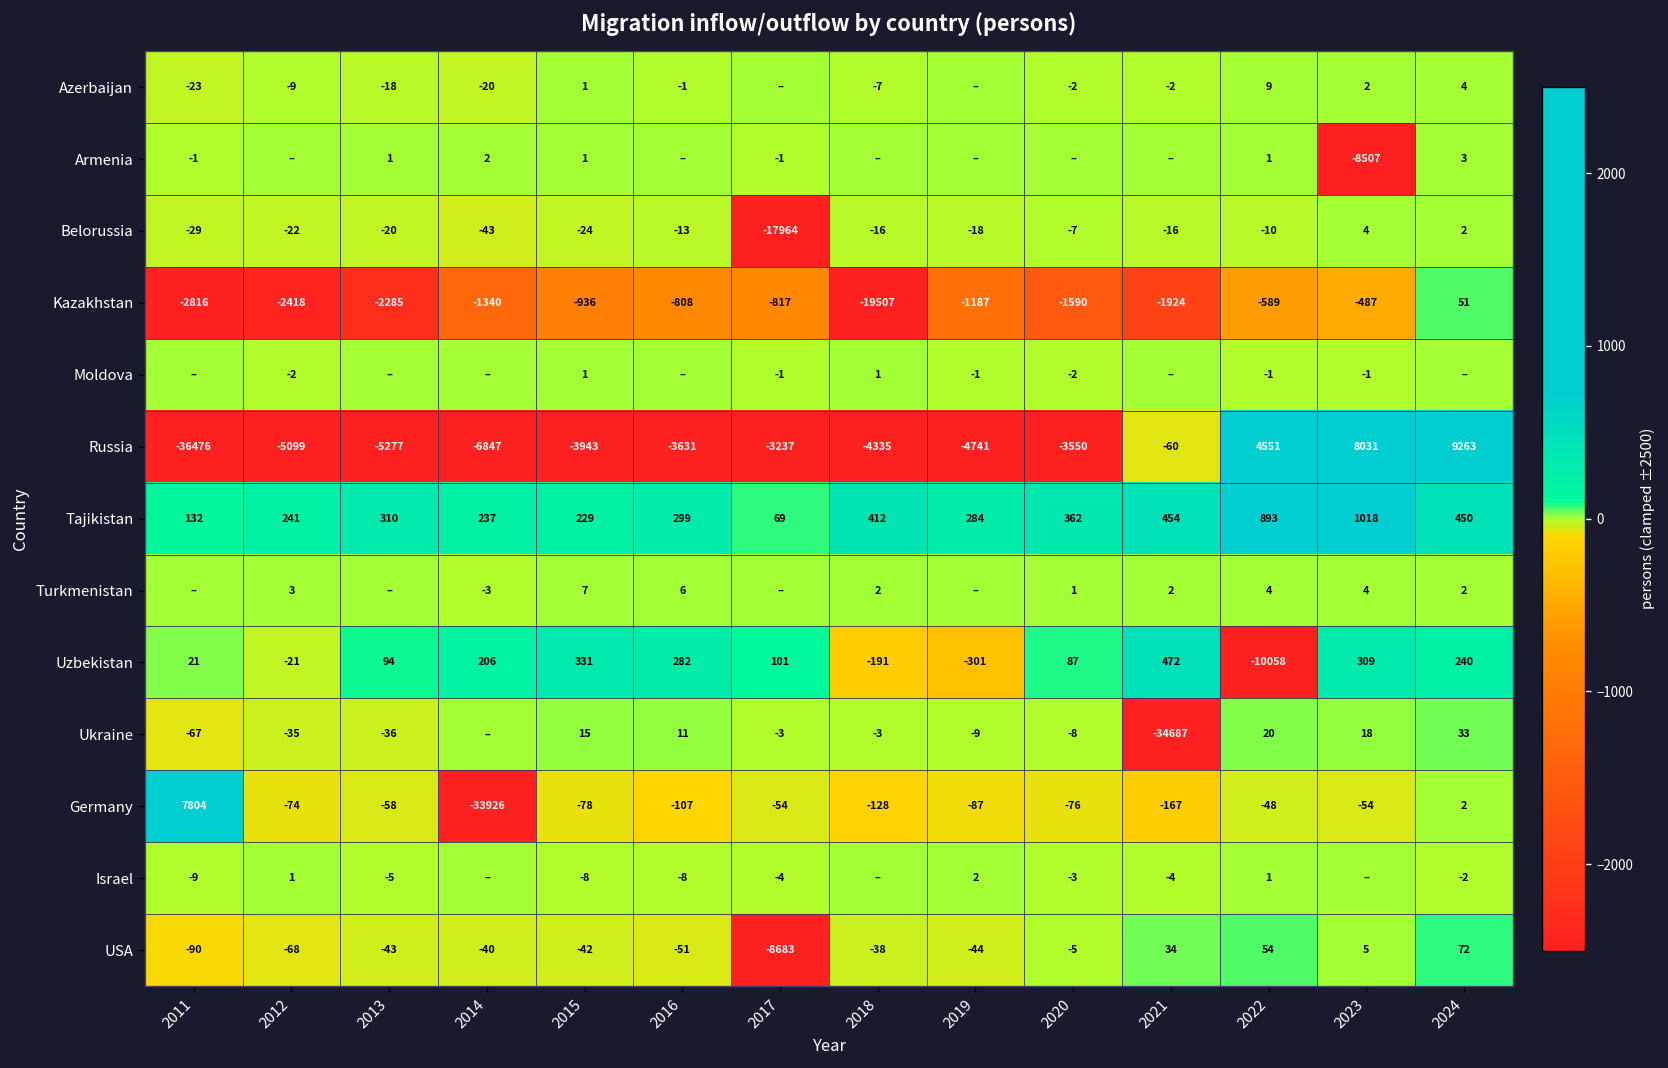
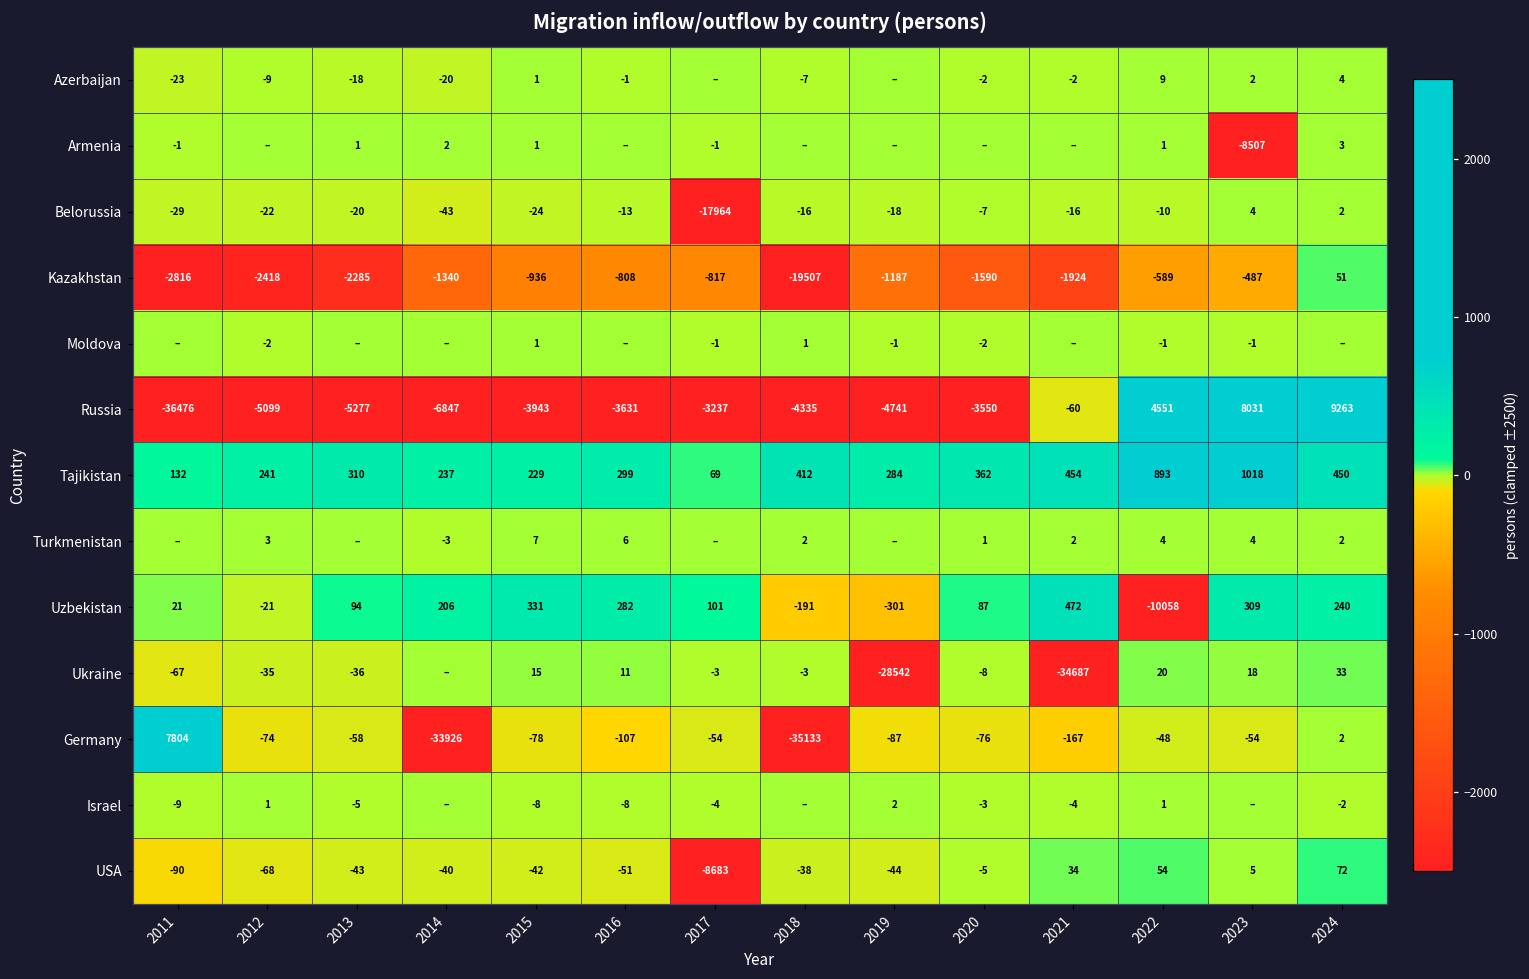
  {
    "Azerbaijan": {
      "2011": -23,
      "2012": -9,
      "2013": -18,
      "2014": -20,
      "2015": 1,
      "2016": -1,
      "2018": -7,
      "2020": -2,
      "2021": -2,
      "2022": 9,
      "2023": 2,
      "2024": 4
    },
    "Armenia": {
      "2011": -1,
      "2013": 1,
      "2014": 2,
      "2015": 1,
      "2017": -1,
      "2022": 1,
      "2023": -8507,
      "2024": 3
    },
    "Belorussia": {
      "2011": -29,
      "2012": -22,
      "2013": -20,
      "2014": -43,
      "2015": -24,
      "2016": -13,
      "2017": -17964,
      "2018": -16,
      "2019": -18,
      "2020": -7,
      "2021": -16,
      "2022": -10,
      "2023": 4,
      "2024": 2
    },
    "Kazakhstan": {
      "2011": -2816,
      "2012": -2418,
      "2013": -2285,
      "2014": -1340,
      "2015": -936,
      "2016": -808,
      "2017": -817,
      "2018": -19507,
      "2019": -1187,
      "2020": -1590,
      "2021": -1924,
      "2022": -589,
      "2023": -487,
      "2024": 51
    },
    "Moldova": {
      "2012": -2,
      "2015": 1,
      "2017": -1,
      "2018": 1,
      "2019": -1,
      "2020": -2,
      "2022": -1,
      "2023": -1
    },
    "Russia": {
      "2011": -36476,
      "2012": -5099,
      "2013": -5277,
      "2014": -6847,
      "2015": -3943,
      "2016": -3631,
      "2017": -3237,
      "2018": -4335,
      "2019": -4741,
      "2020": -3550,
      "2021": -60,
      "2022": 4551,
      "2023": 8031,
      "2024": 9263
    },
    "Tajikistan": {
      "2011": 132,
      "2012": 241,
      "2013": 310,
      "2014": 237,
      "2015": 229,
      "2016": 299,
      "2017": 69,
      "2018": 412,
      "2019": 284,
      "2020": 362,
      "2021": 454,
      "2022": 893,
      "2023": 1018,
      "2024": 450
    },
    "Turkmenistan": {
      "2012": 3,
      "2014": -3,
      "2015": 7,
      "2016": 6,
      "2018": 2,
      "2020": 1,
      "2021": 2,
      "2022": 4,
      "2023": 4,
      "2024": 2
    },
    "Uzbekistan": {
      "2011": 21,
      "2012": -21,
      "2013": 94,
      "2014": 206,
      "2015": 331,
      "2016": 282,
      "2017": 101,
      "2018": -191,
      "2019": -301,
      "2020": 87,
      "2021": 472,
      "2022": -10058,
      "2023": 309,
      "2024": 240
    },
    "Ukraine": {
      "2011": -67,
      "2012": -35,
      "2013": -36,
      "2015": 15,
      "2016": 11,
      "2017": -3,
      "2018": -3,
-     "2019": -9,
+     "2019": -28542,
      "2020": -8,
      "2021": -34687,
      "2022": 20,
      "2023": 18,
      "2024": 33
    },
    "Germany": {
      "2011": 7804,
      "2012": -74,
      "2013": -58,
      "2014": -33926,
      "2015": -78,
      "2016": -107,
      "2017": -54,
-     "2018": -128,
+     "2018": -35133,
      "2019": -87,
      "2020": -76,
      "2021": -167,
      "2022": -48,
      "2023": -54,
      "2024": 2
    },
    "Israel": {
      "2011": -9,
      "2012": 1,
      "2013": -5,
      "2015": -8,
      "2016": -8,
      "2017": -4,
      "2019": 2,
      "2020": -3,
      "2021": -4,
      "2022": 1,
      "2024": -2
    },
    "USA": {
      "2011": -90,
      "2012": -68,
      "2013": -43,
      "2014": -40,
      "2015": -42,
      "2016": -51,
      "2017": -8683,
      "2018": -38,
      "2019": -44,
      "2020": -5,
      "2021": 34,
      "2022": 54,
      "2023": 5,
      "2024": 72
    }
  }
